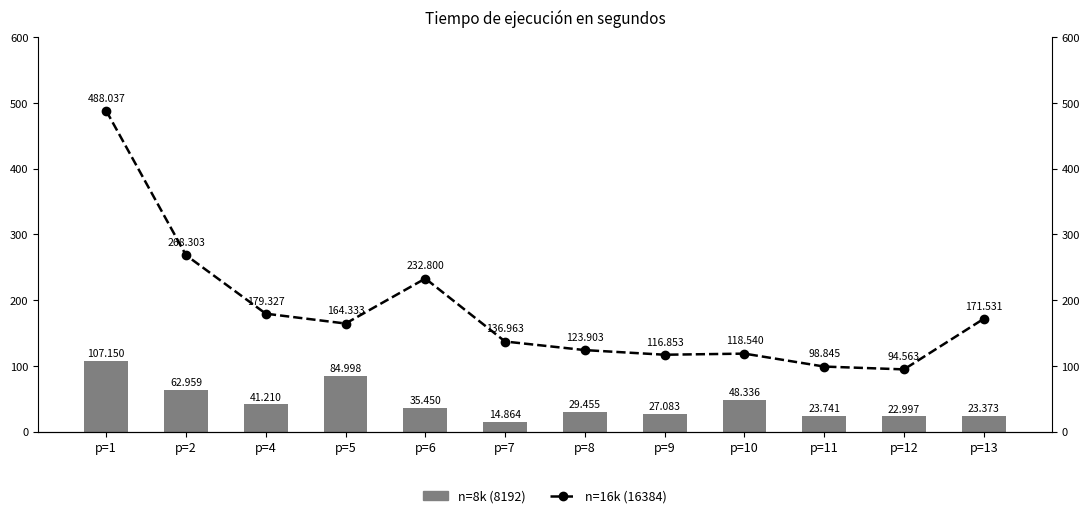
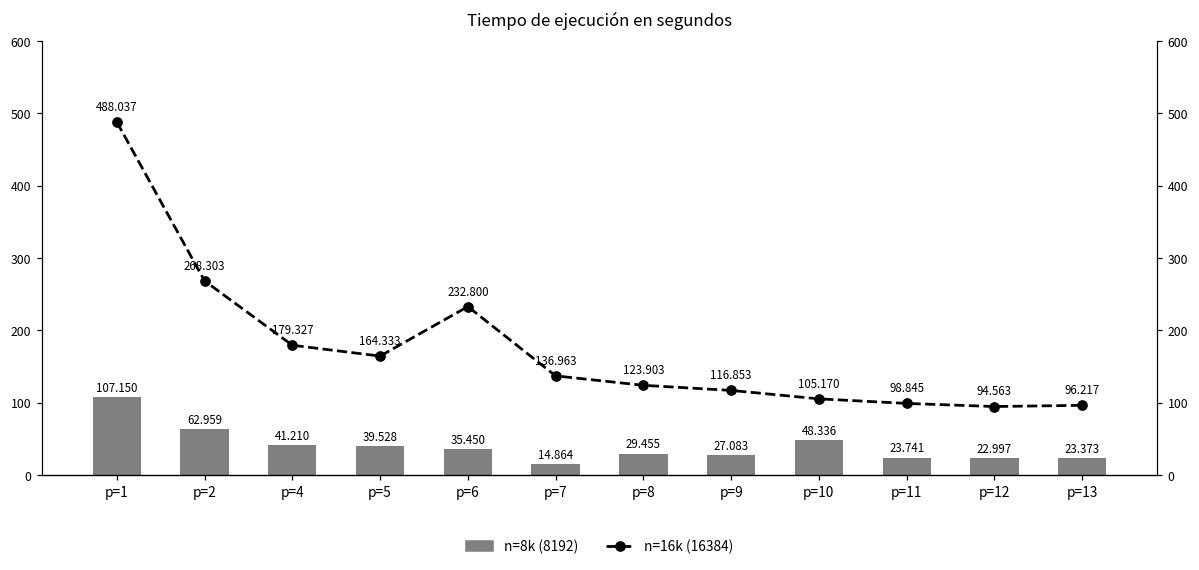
  {
    "n=8k (8192)": {
      "p=1": 107.150,
      "p=2": 62.959,
      "p=4": 41.210,
-     "p=5": 84.998,
+     "p=5": 39.528,
      "p=6": 35.450,
      "p=7": 14.864,
      "p=8": 29.455,
      "p=9": 27.083,
      "p=10": 48.336,
      "p=11": 23.741,
      "p=12": 22.997,
      "p=13": 23.373
    },
    "n=16k (16384)": {
      "p=1": 488.037,
      "p=2": 268.303,
      "p=4": 179.327,
      "p=5": 164.333,
      "p=6": 232.800,
      "p=7": 136.963,
      "p=8": 123.903,
      "p=9": 116.853,
-     "p=10": 118.540,
+     "p=10": 105.170,
      "p=11": 98.845,
      "p=12": 94.563,
-     "p=13": 171.531
+     "p=13": 96.217
    }
  }
